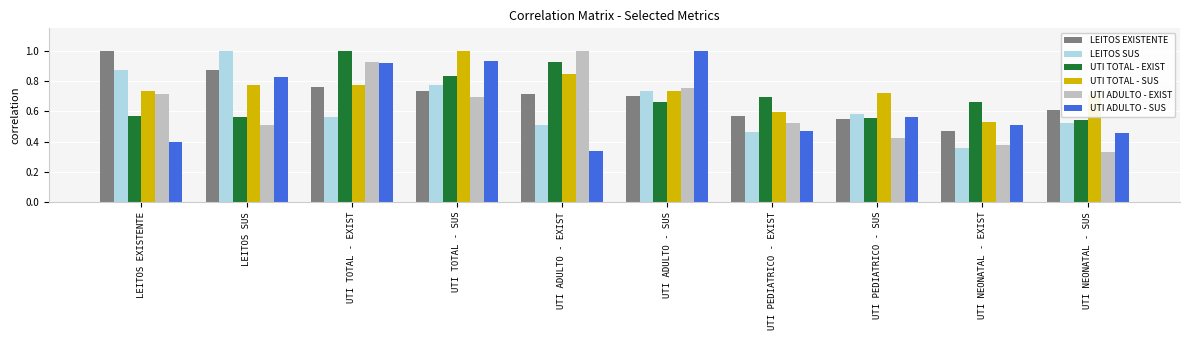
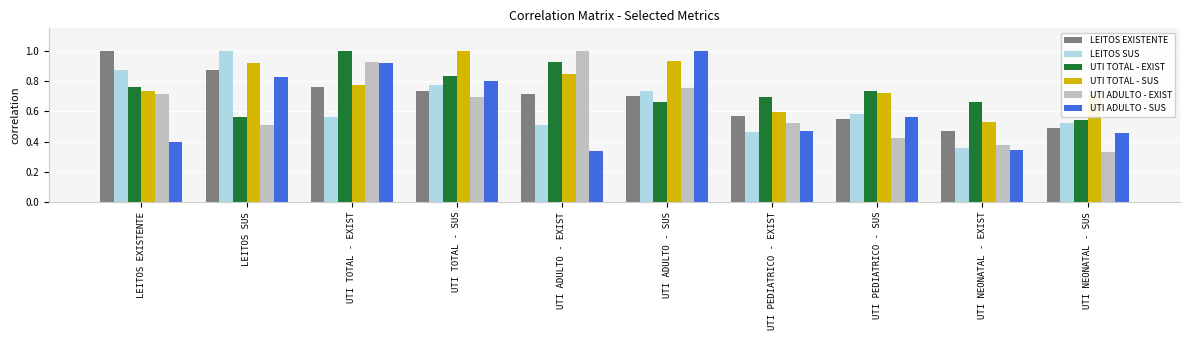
  {
    "LEITOS EXISTENTE": {
      "LEITOS EXISTENTE": 1.00,
      "LEITOS SUS": 0.88,
      "UTI TOTAL - EXIST": 0.76,
      "UTI TOTAL - SUS": 0.74,
      "UTI ADULTO - EXIST": 0.71,
      "UTI ADULTO - SUS": 0.70,
      "UTI PEDIATRICO - EXIST": 0.57,
      "UTI PEDIATRICO - SUS": 0.55,
      "UTI NEONATAL - EXIST": 0.47,
-     "UTI NEONATAL - SUS": 0.61
+     "UTI NEONATAL - SUS": 0.49
    },
    "UTI TOTAL - EXIST": {
-     "LEITOS EXISTENTE": 0.57,
+     "LEITOS EXISTENTE": 0.76,
      "LEITOS SUS": 0.56,
      "UTI TOTAL - EXIST": 1.00,
      "UTI TOTAL - SUS": 0.83,
      "UTI ADULTO - EXIST": 0.93,
      "UTI ADULTO - SUS": 0.66,
      "UTI PEDIATRICO - EXIST": 0.69,
-     "UTI PEDIATRICO - SUS": 0.56,
+     "UTI PEDIATRICO - SUS": 0.73,
      "UTI NEONATAL - EXIST": 0.66,
      "UTI NEONATAL - SUS": 0.54
    },
    "UTI TOTAL - SUS": {
      "LEITOS EXISTENTE": 0.74,
-     "LEITOS SUS": 0.78,
+     "LEITOS SUS": 0.92,
      "UTI TOTAL - EXIST": 0.78,
      "UTI TOTAL - SUS": 1.00,
      "UTI ADULTO - EXIST": 0.85,
-     "UTI ADULTO - SUS": 0.73,
+     "UTI ADULTO - SUS": 0.93,
      "UTI PEDIATRICO - EXIST": 0.60,
      "UTI PEDIATRICO - SUS": 0.72,
      "UTI NEONATAL - EXIST": 0.53
    },
    "UTI ADULTO - SUS": {
      "LEITOS EXISTENTE": 0.40,
      "LEITOS SUS": 0.82,
      "UTI TOTAL - EXIST": 0.92,
-     "UTI TOTAL - SUS": 0.93,
+     "UTI TOTAL - SUS": 0.80,
      "UTI ADULTO - EXIST": 0.34,
      "UTI ADULTO - SUS": 1.00,
      "UTI PEDIATRICO - EXIST": 0.47,
      "UTI PEDIATRICO - SUS": 0.56,
-     "UTI NEONATAL - EXIST": 0.51,
+     "UTI NEONATAL - EXIST": 0.34,
      "UTI NEONATAL - SUS": 0.46
    }
  }
